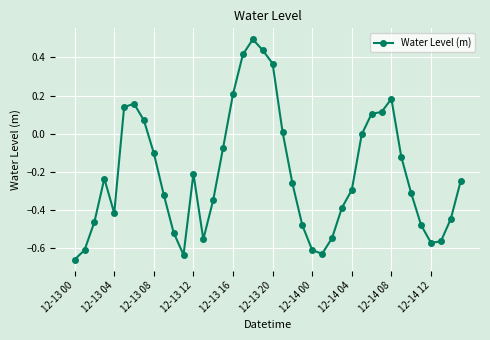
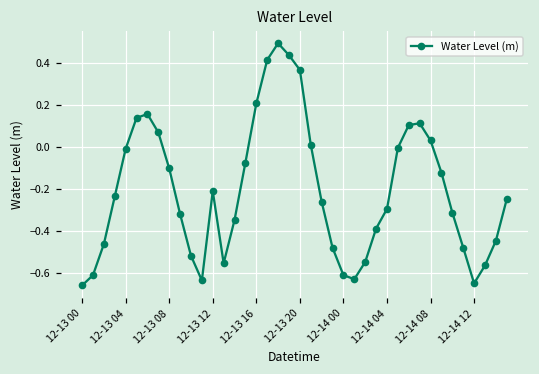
  {
    "12-13 00": -0.66,
-   "12-13 04": -0.42,
+   "12-13 04": -0.01,
    "12-13 08": -0.10,
    "12-13 12": -0.21,
    "12-13 16": 0.21,
    "12-13 20": 0.37,
    "12-14 00": -0.61,
    "12-14 04": -0.29,
-   "12-14 08": 0.18,
-   "12-14 12": -0.57
+   "12-14 08": 0.03,
+   "12-14 12": -0.65
  }
